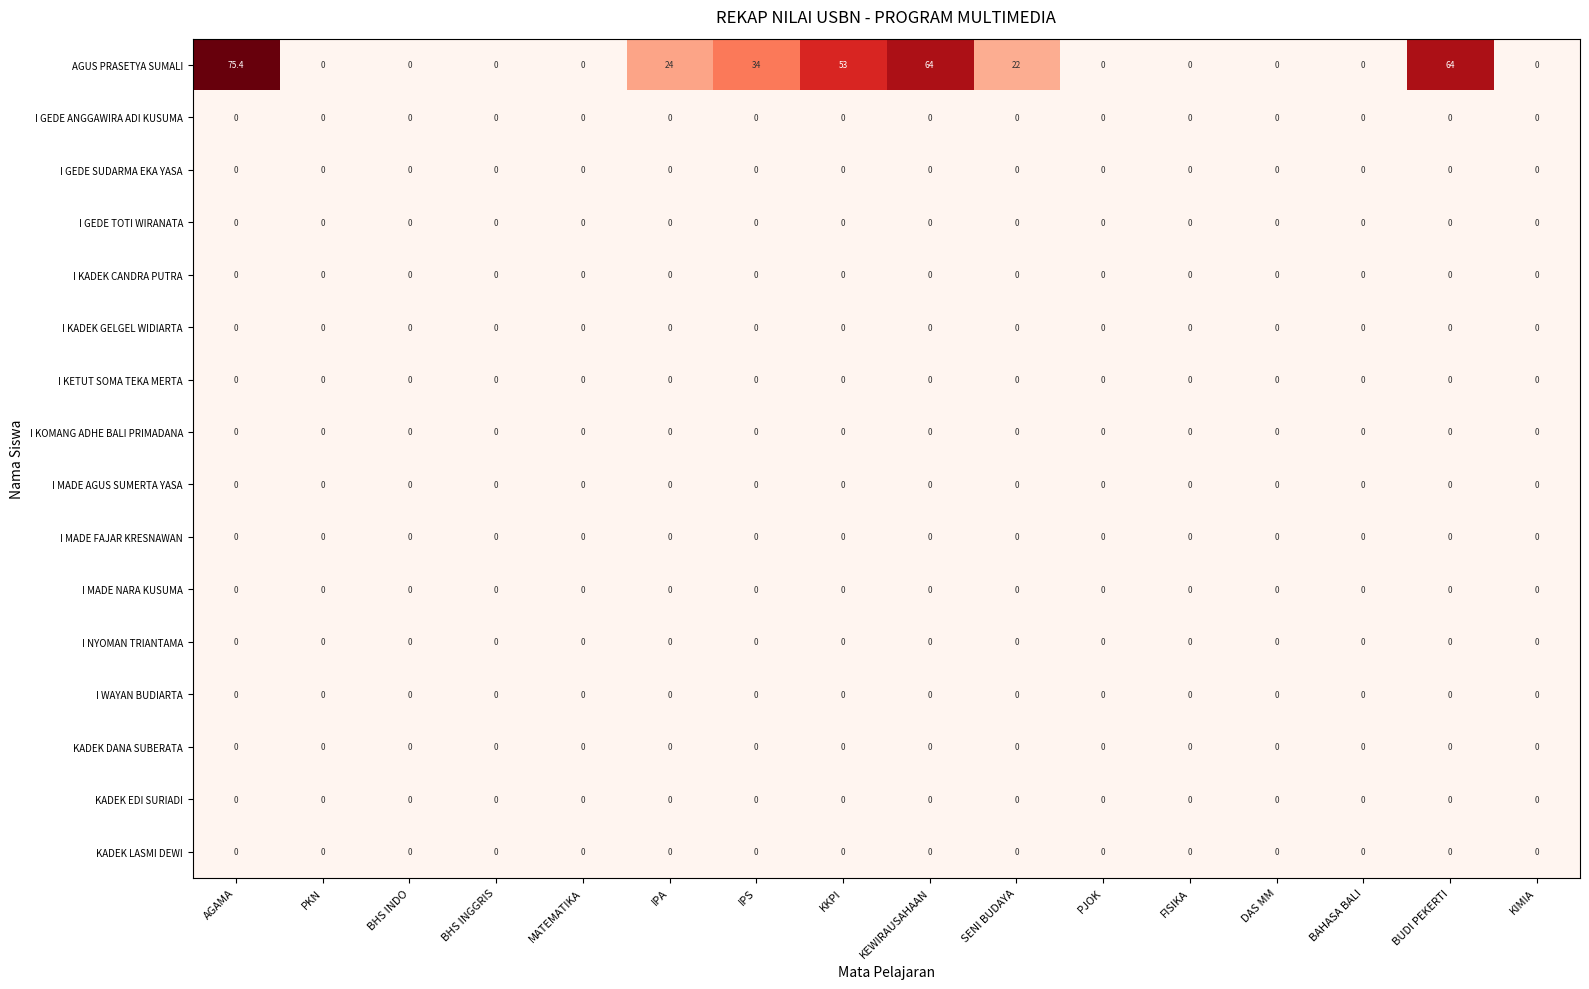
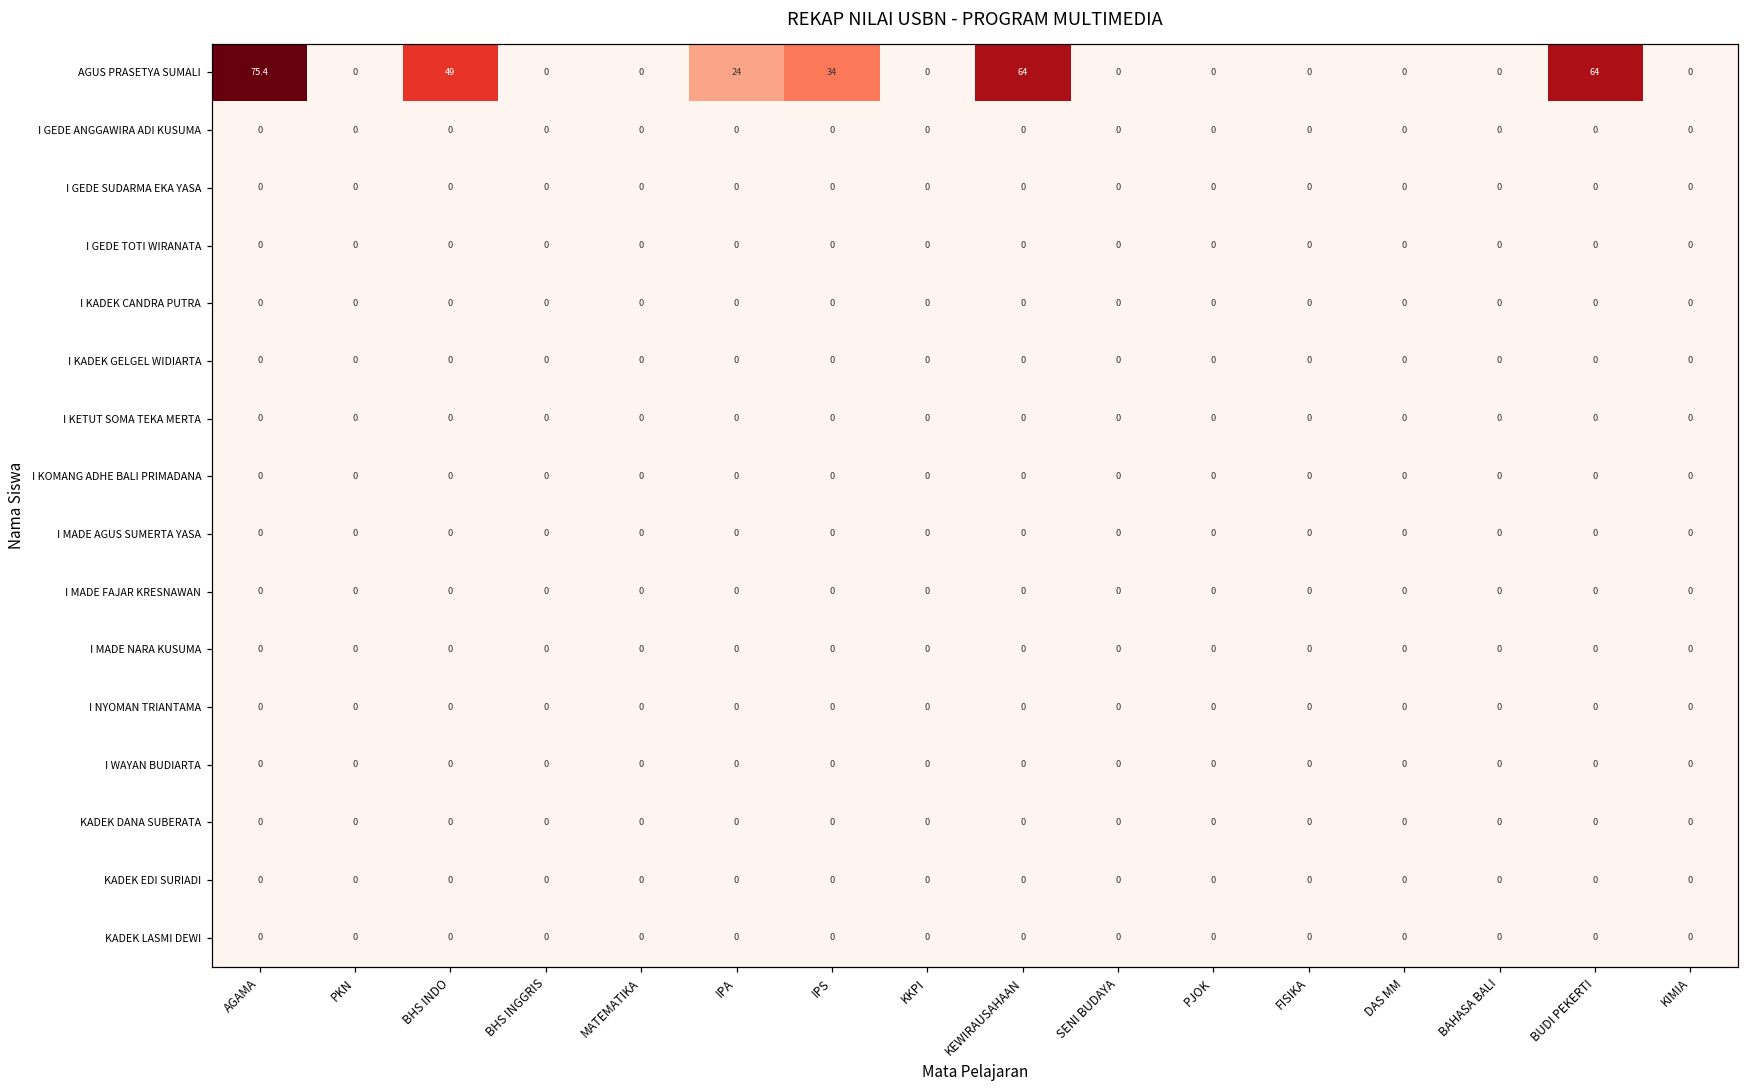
  {
    "AGUS PRASETYA SUMALI": {
      "AGAMA": 75.4,
      "PKN": 0,
-     "BHS INDO": 0,
+     "BHS INDO": 49,
      "BHS INGGRIS": 0,
      "MATEMATIKA": 0,
      "IPA": 24,
      "IPS": 34,
-     "KKPI": 53,
+     "KKPI": 0,
      "KEWIRAUSAHAAN": 64,
-     "SENI BUDAYA": 22,
+     "SENI BUDAYA": 0,
      "PJOK": 0,
      "FISIKA": 0,
      "DAS MM": 0,
      "BAHASA BALI": 0,
      "BUDI PEKERTI": 64,
      "KIMIA": 0
    }
  }
